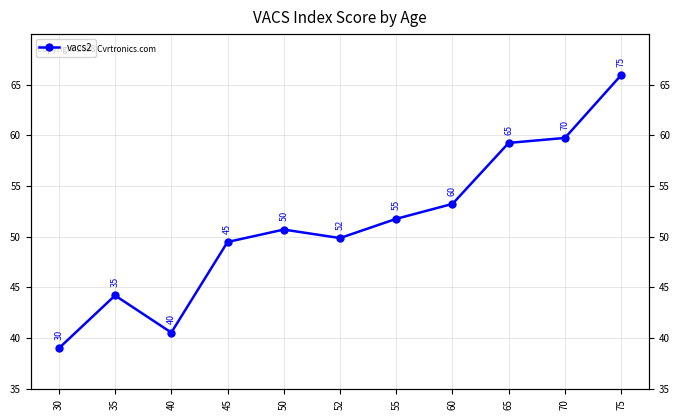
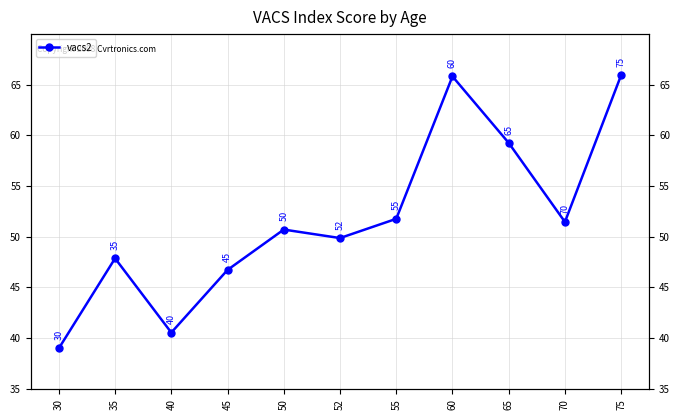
  {
-   "35": 44.2,
-   "45": 49.5,
-   "60": 53.2,
-   "70": 59.7
+   "35": 47.9,
+   "45": 46.7,
+   "60": 65.8,
+   "70": 51.5
  }
